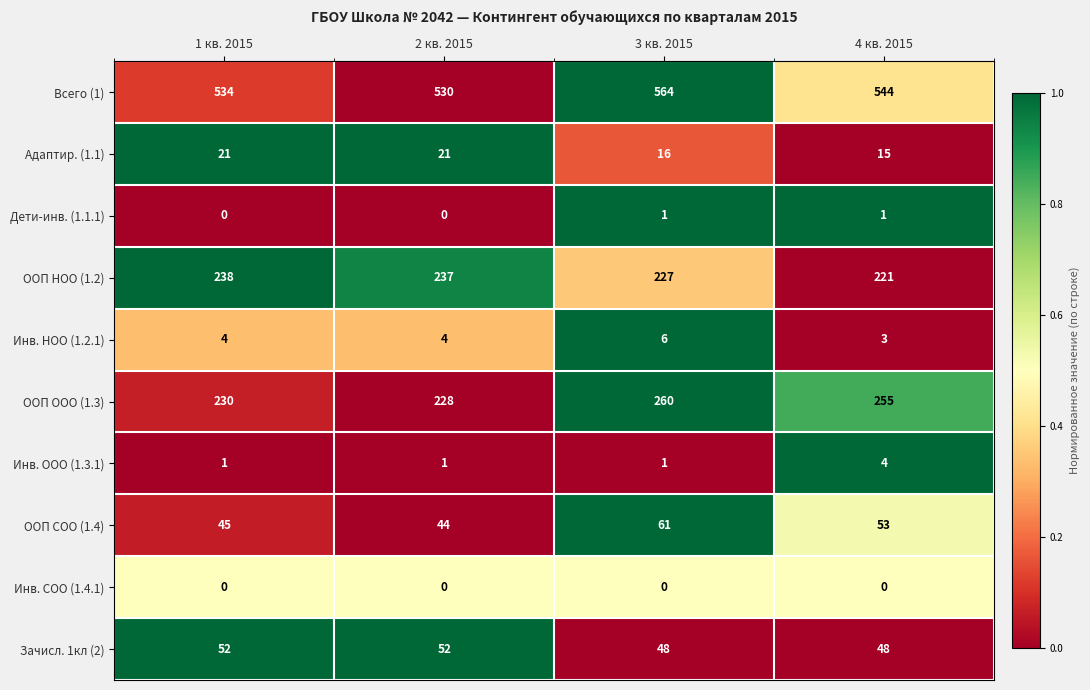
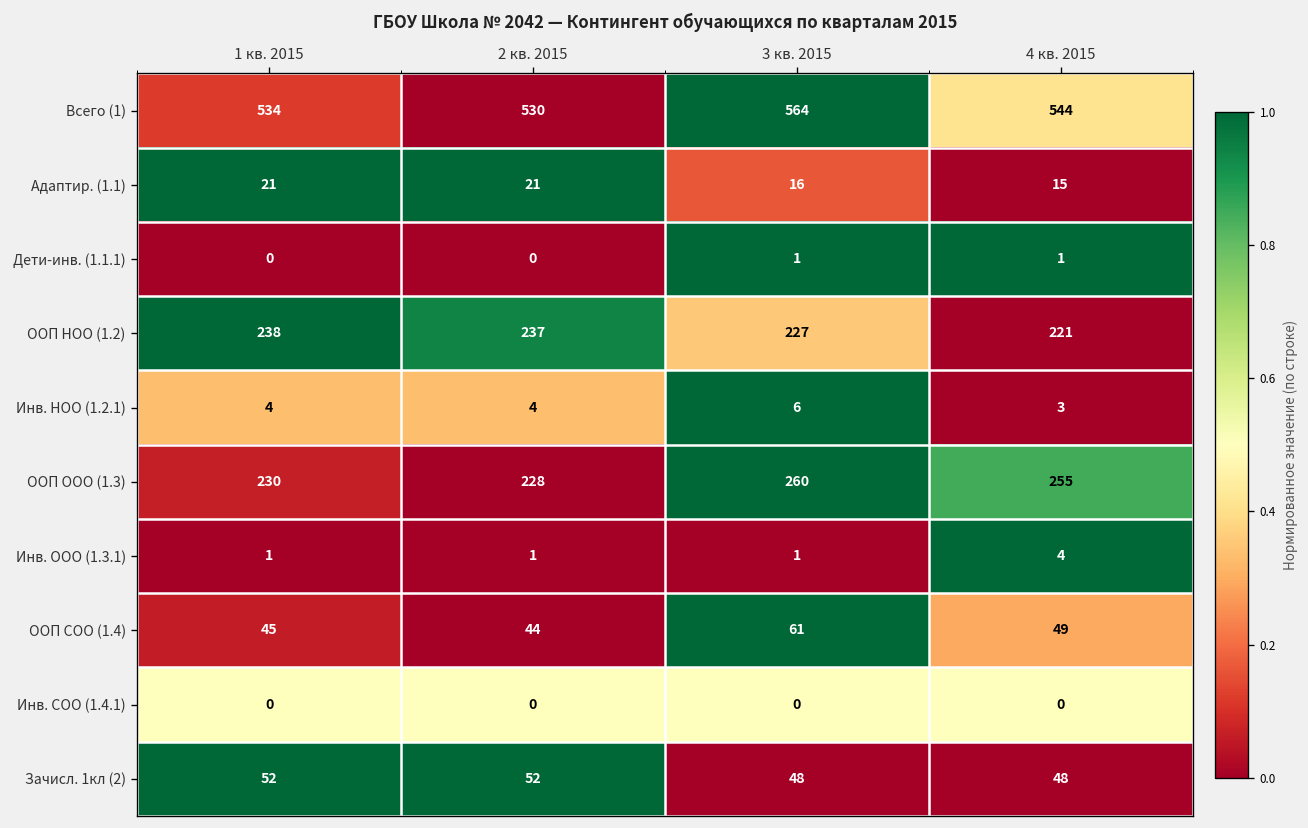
  {
    "Всего (1)": {
      "1 кв. 2015": 534,
      "2 кв. 2015": 530,
      "3 кв. 2015": 564,
      "4 кв. 2015": 544
    },
    "Адаптир. (1.1)": {
      "1 кв. 2015": 21,
      "2 кв. 2015": 21,
      "3 кв. 2015": 16,
      "4 кв. 2015": 15
    },
    "Дети-инв. (1.1.1)": {
      "1 кв. 2015": 0,
      "2 кв. 2015": 0,
      "3 кв. 2015": 1,
      "4 кв. 2015": 1
    },
    "ООП НОО (1.2)": {
      "1 кв. 2015": 238,
      "2 кв. 2015": 237,
      "3 кв. 2015": 227,
      "4 кв. 2015": 221
    },
    "Инв. НОО (1.2.1)": {
      "1 кв. 2015": 4,
      "2 кв. 2015": 4,
      "3 кв. 2015": 6,
      "4 кв. 2015": 3
    },
    "ООП ООО (1.3)": {
      "1 кв. 2015": 230,
      "2 кв. 2015": 228,
      "3 кв. 2015": 260,
      "4 кв. 2015": 255
    },
    "Инв. ООО (1.3.1)": {
      "1 кв. 2015": 1,
      "2 кв. 2015": 1,
      "3 кв. 2015": 1,
      "4 кв. 2015": 4
    },
    "ООП СОО (1.4)": {
      "1 кв. 2015": 45,
      "2 кв. 2015": 44,
      "3 кв. 2015": 61,
-     "4 кв. 2015": 53
+     "4 кв. 2015": 49
    },
    "Инв. СОО (1.4.1)": {
      "1 кв. 2015": 0,
      "2 кв. 2015": 0,
      "3 кв. 2015": 0,
      "4 кв. 2015": 0
    },
    "Зачисл. 1кл (2)": {
      "1 кв. 2015": 52,
      "2 кв. 2015": 52,
      "3 кв. 2015": 48,
      "4 кв. 2015": 48
    }
  }
